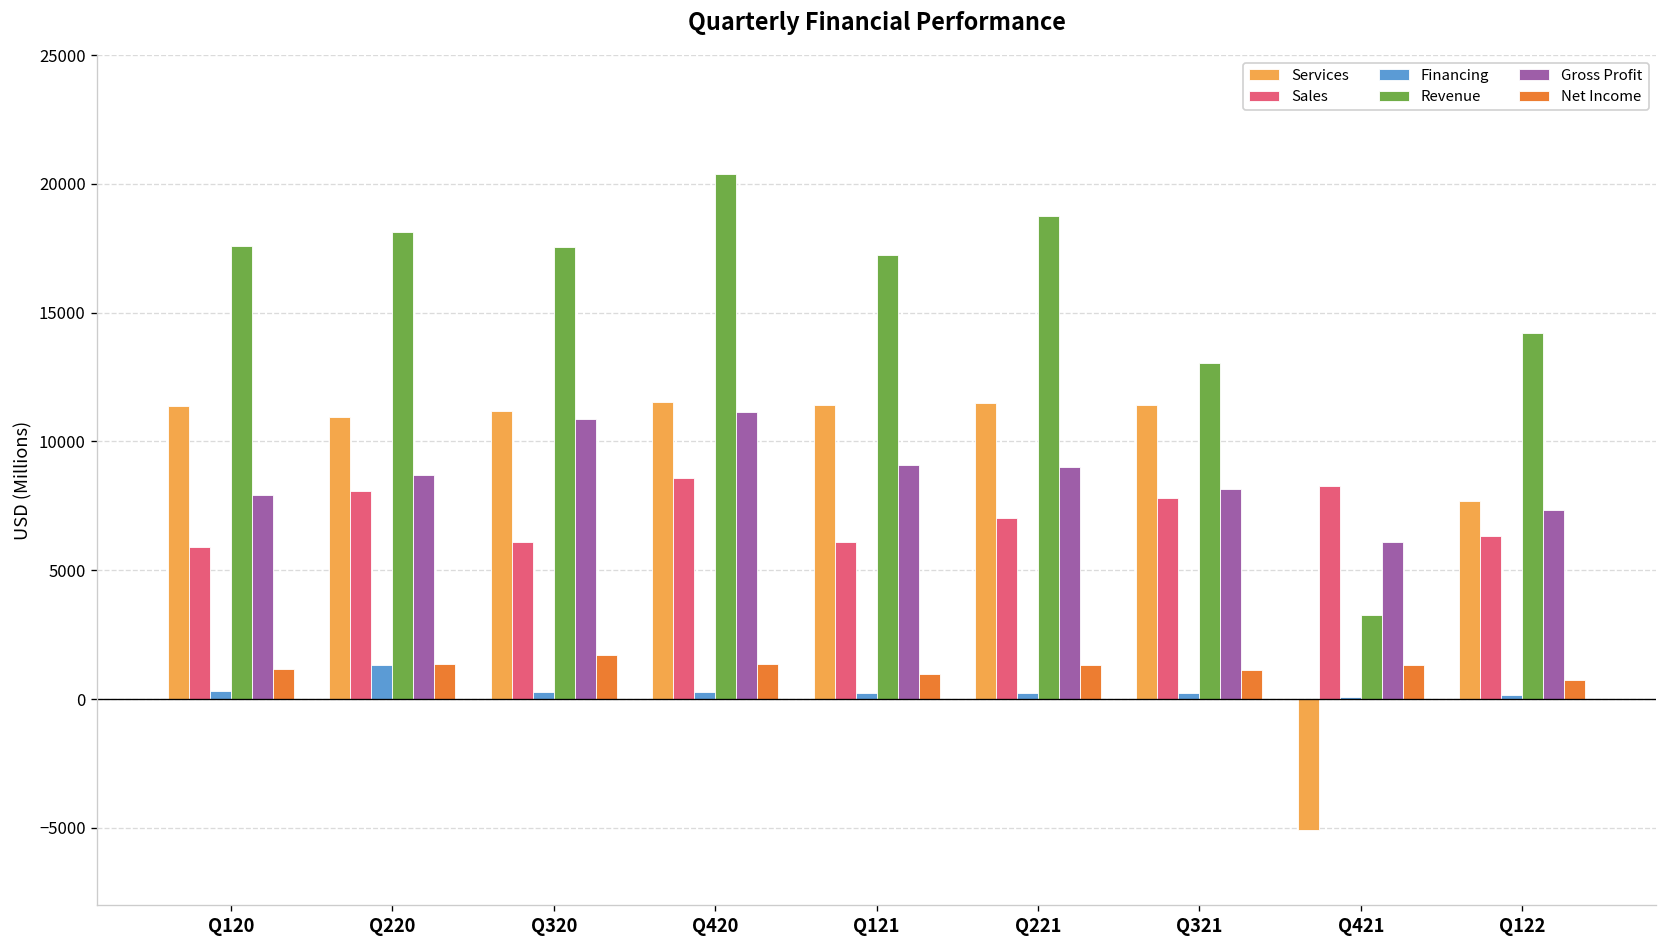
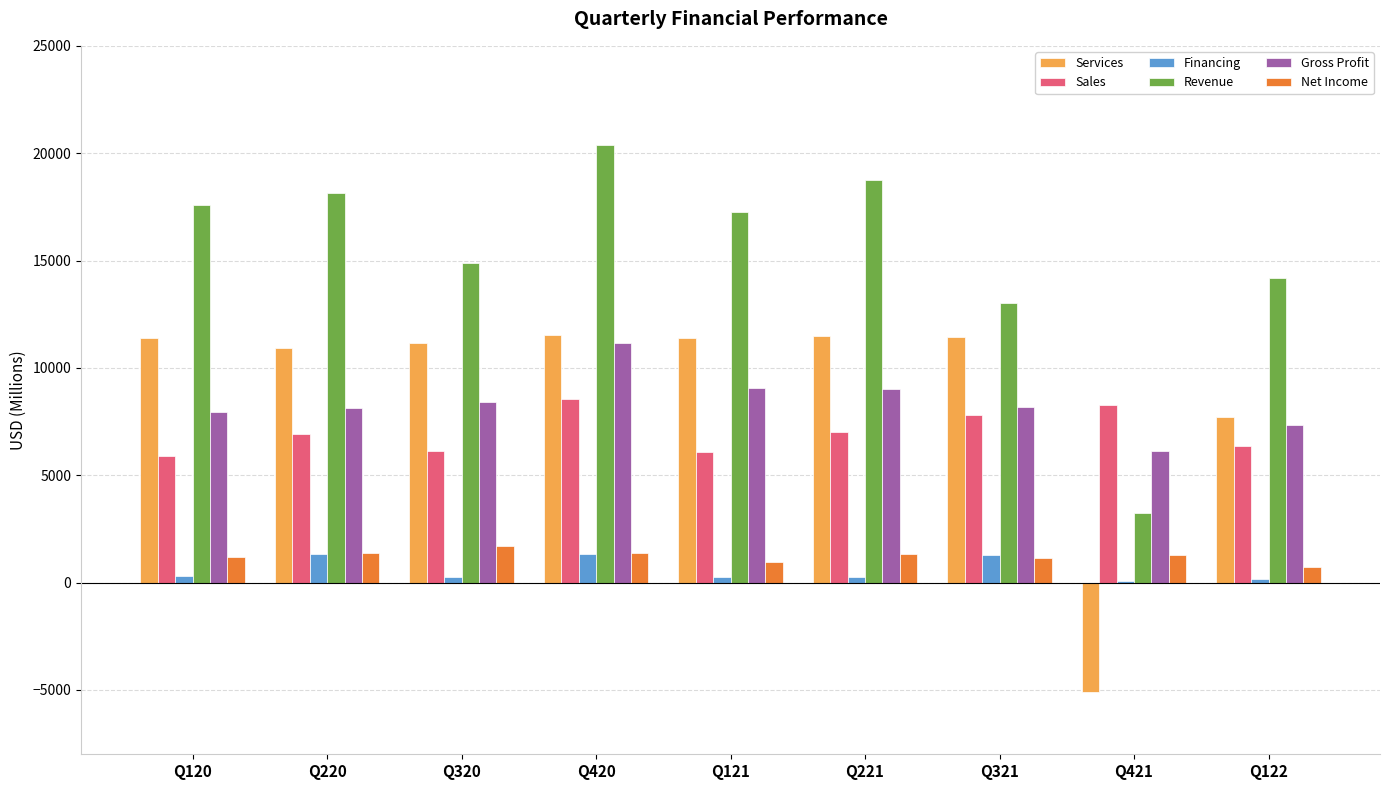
  {
    "Sales": {
      "Q120": 5900,
-     "Q220": 8100,
+     "Q220": 6900,
      "Q320": 6100,
      "Q420": 8600,
      "Q121": 6100,
      "Q221": 7000,
      "Q321": 7800,
      "Q421": 8300,
      "Q122": 6300
    },
    "Financing": {
      "Q120": 300,
      "Q220": 1300,
      "Q320": 300,
-     "Q420": 300,
+     "Q420": 1300,
      "Q121": 200,
      "Q221": 200,
-     "Q321": 200,
+     "Q321": 1300,
      "Q122": 200
    },
    "Revenue": {
      "Q120": 17600,
      "Q220": 18100,
-     "Q320": 17600,
+     "Q320": 14900,
      "Q420": 20400,
      "Q121": 17200,
      "Q221": 18700,
      "Q321": 13000,
      "Q421": 3300,
      "Q122": 14200
    },
    "Gross Profit": {
      "Q120": 7900,
-     "Q220": 8700,
-     "Q320": 10900,
+     "Q220": 8100,
+     "Q320": 8400,
      "Q420": 11200,
      "Q121": 9100,
      "Q221": 9000,
      "Q321": 8200,
      "Q421": 6100,
      "Q122": 7300
    }
  }
